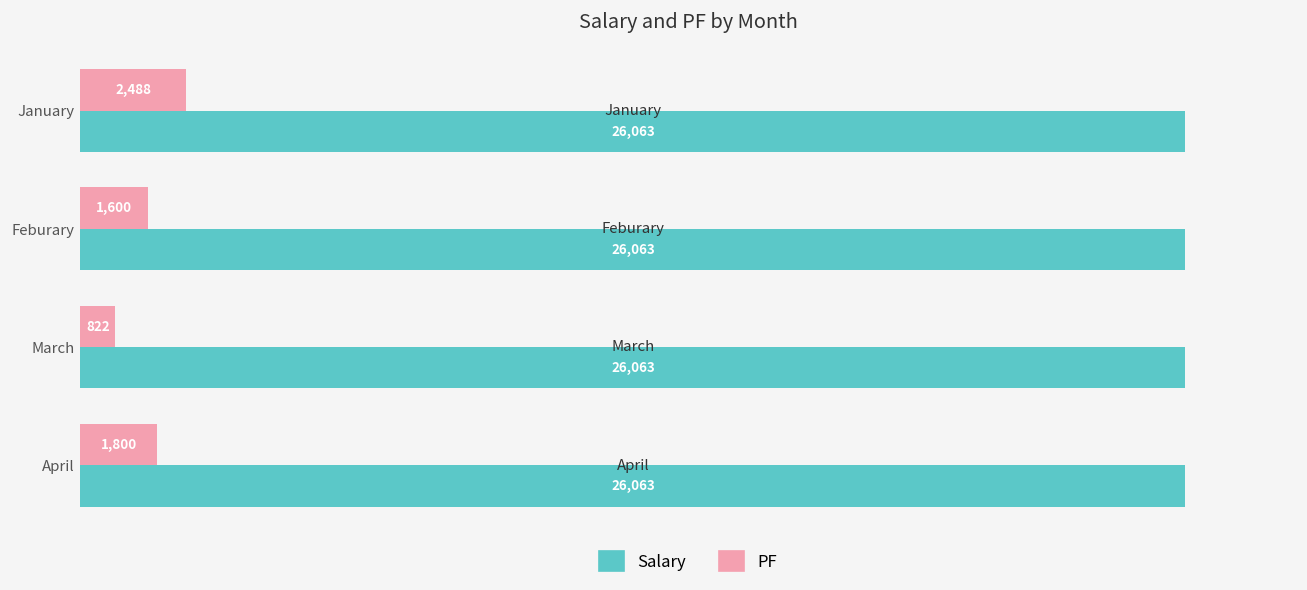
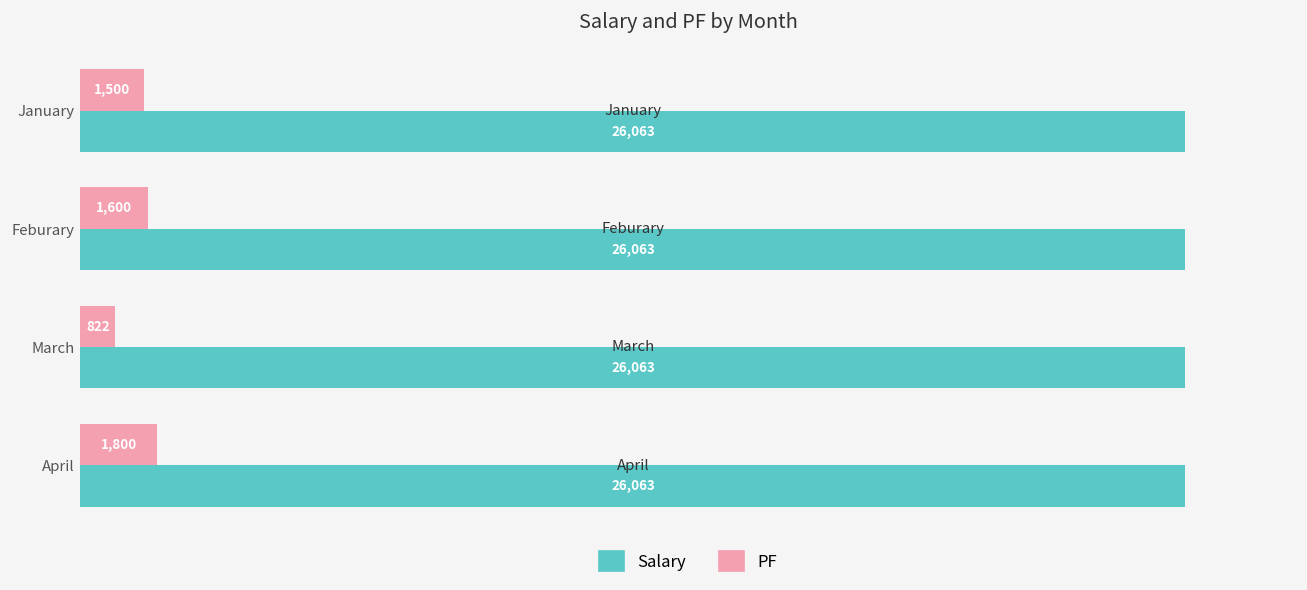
  {
    "Salary": {
      "January": "26,063",
      "Feburary": "26,063",
      "March": "26,063",
      "April": "26,063"
    },
    "PF": {
-     "January": "2,488",
+     "January": "1,500",
      "Feburary": "1,600",
      "March": "822",
      "April": "1,800"
    }
  }
